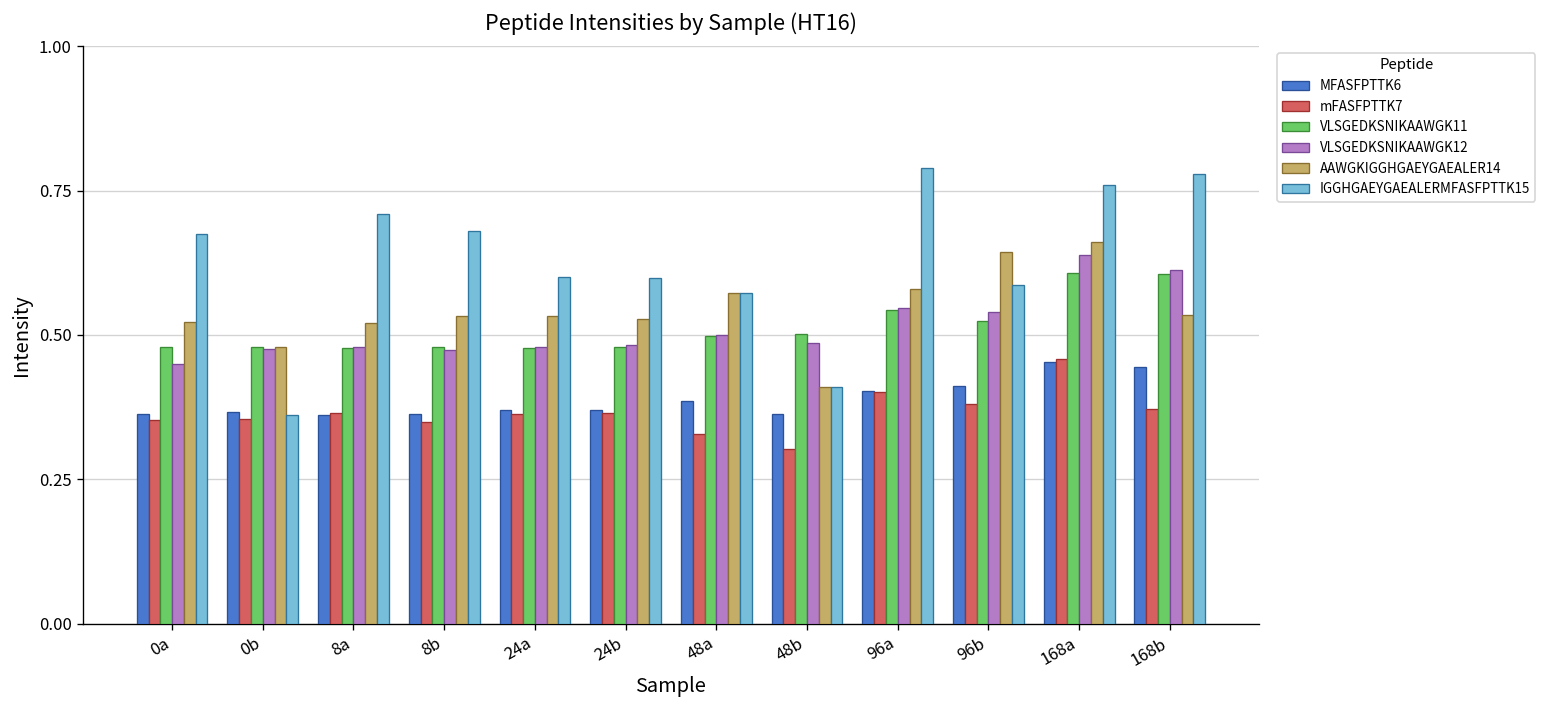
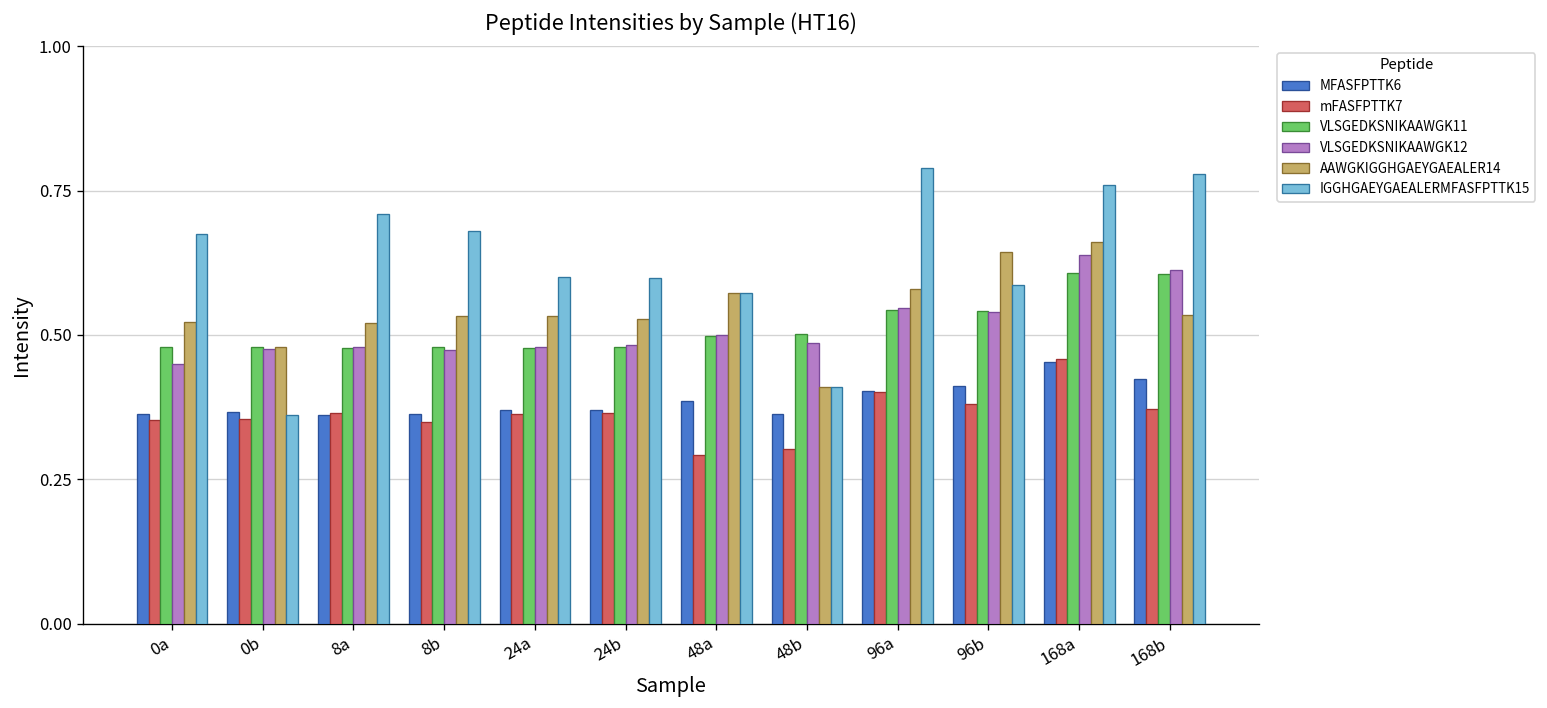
  {
    "MFASFPTTK6": {
      "0a": 0.36,
      "0b": 0.37,
      "8a": 0.36,
      "8b": 0.36,
      "24a": 0.37,
      "24b": 0.37,
      "48a": 0.39,
      "48b": 0.36,
      "96a": 0.40,
      "96b": 0.41,
      "168a": 0.45,
-     "168b": 0.45
+     "168b": 0.42
    },
    "mFASFPTTK7": {
      "0a": 0.35,
      "0b": 0.36,
      "8a": 0.36,
      "8b": 0.35,
      "24a": 0.36,
      "24b": 0.36,
-     "48a": 0.33,
+     "48a": 0.29,
      "48b": 0.30,
      "96a": 0.40,
      "96b": 0.38,
      "168a": 0.46,
      "168b": 0.37
    },
    "VLSGEDKSNIKAAWGK11": {
      "0a": 0.48,
      "0b": 0.48,
      "8a": 0.48,
      "8b": 0.48,
      "24a": 0.48,
      "24b": 0.48,
      "48a": 0.50,
      "48b": 0.50,
      "96a": 0.54,
-     "96b": 0.52,
+     "96b": 0.54,
      "168a": 0.61,
      "168b": 0.61
    },
    "VLSGEDKSNIKAAWGK12": {
      "0a": 0.45,
      "0b": 0.47,
      "8a": 0.48,
      "8b": 0.47,
      "24a": 0.48,
      "24b": 0.48,
      "48a": 0.50,
      "48b": 0.49,
      "96a": 0.55,
      "96b": 0.54,
      "168a": 0.64,
      "168b": 0.61
    },
    "AAWGKIGGHGAEYGAEALER14": {
      "0a": 0.52,
      "0b": 0.48,
      "8a": 0.52,
      "8b": 0.53,
      "24a": 0.53,
      "24b": 0.53,
      "48a": 0.57,
      "48b": 0.41,
      "96a": 0.58,
      "96b": 0.64,
      "168a": 0.66,
      "168b": 0.53
    },
    "IGGHGAEYGAEALERMFASFPTTK15": {
      "0a": 0.68,
      "0b": 0.36,
      "8a": 0.71,
      "8b": 0.68,
      "24a": 0.60,
      "24b": 0.60,
      "48a": 0.57,
      "48b": 0.41,
      "96a": 0.79,
      "96b": 0.59,
      "168a": 0.76,
      "168b": 0.78
    }
  }
